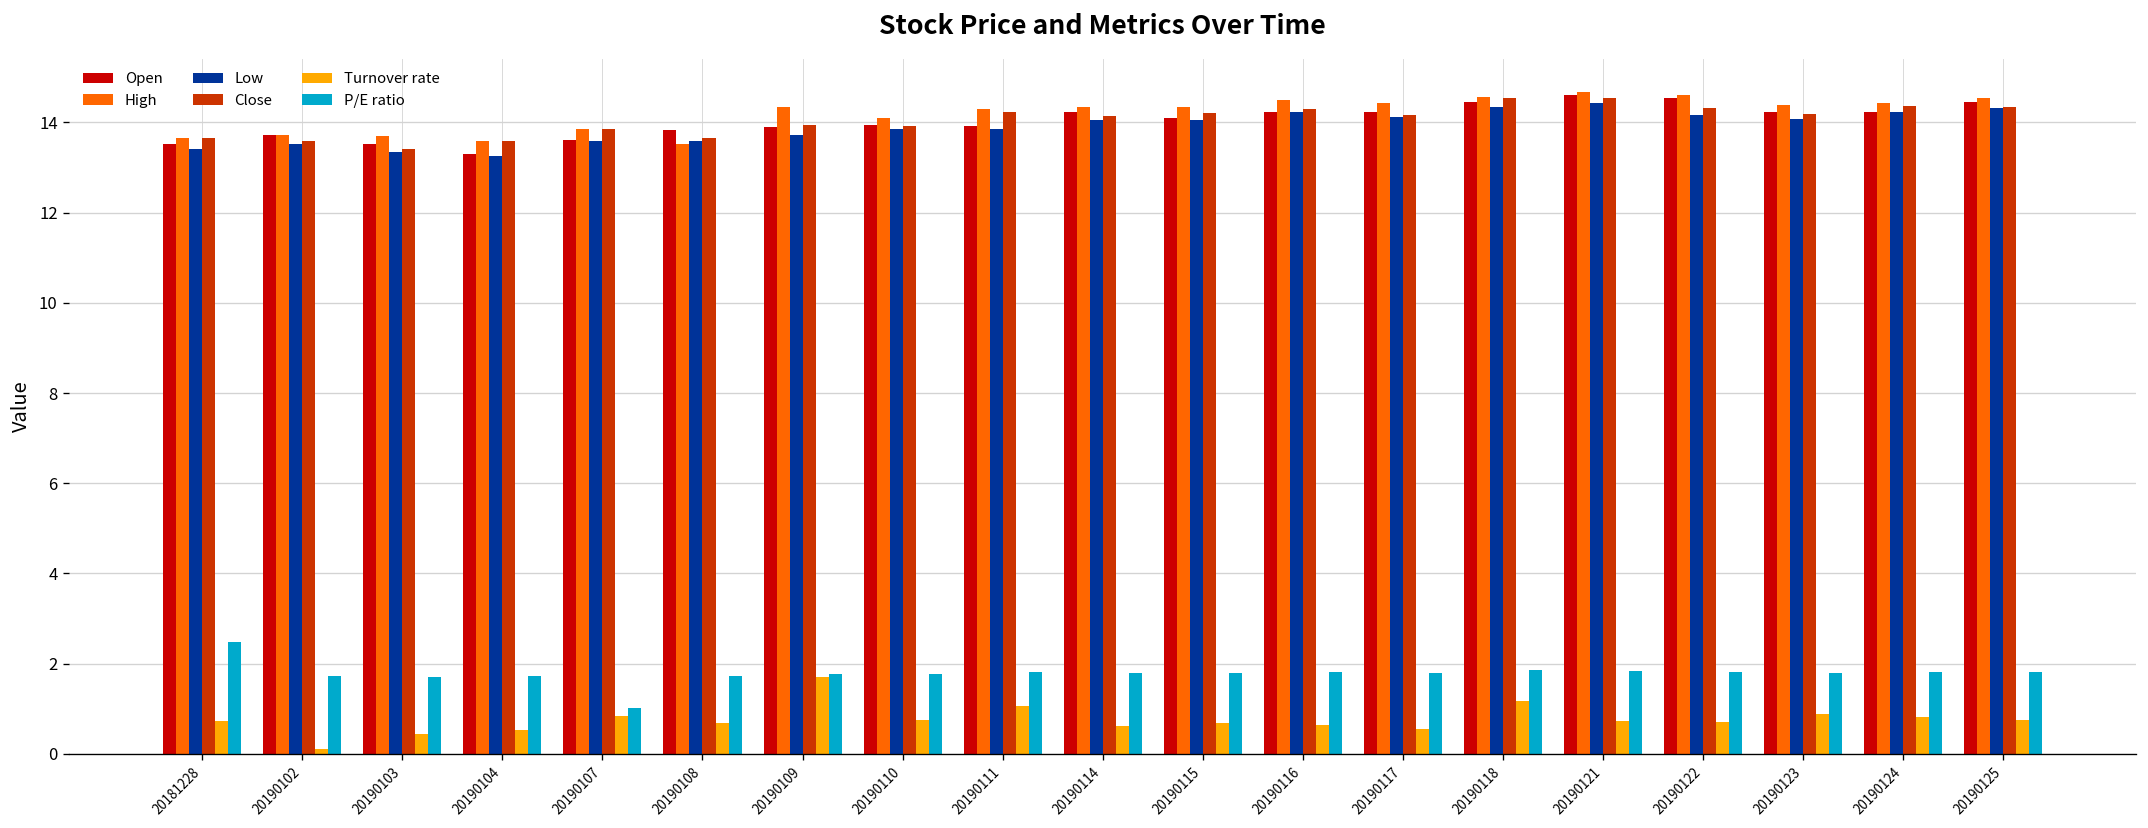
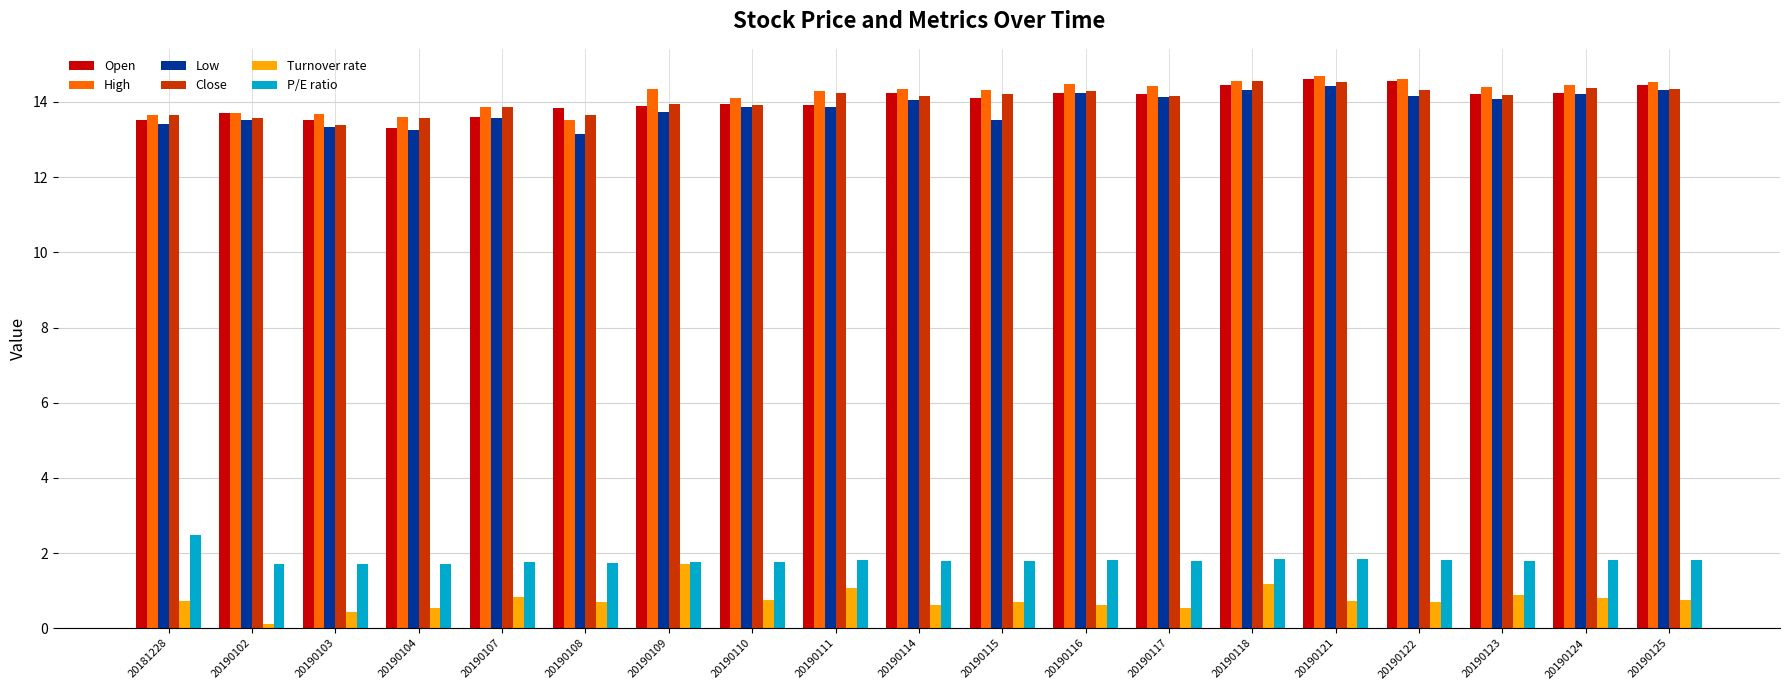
  {
    "High": {
      "20181228": 13.7,
      "20190102": 13.7,
      "20190103": 13.7,
      "20190104": 13.6,
      "20190107": 13.9,
      "20190108": 13.5,
      "20190109": 14.4,
      "20190110": 14.1,
      "20190111": 14.3,
      "20190114": 14.3,
      "20190115": 14.3,
      "20190116": 14.5,
      "20190117": 14.4,
      "20190118": 14.6,
      "20190121": 14.7,
      "20190122": 14.6,
      "20190123": 14.4,
      "20190124": 14.4,
      "20190125": 14.5
    },
    "Low": {
      "20181228": 13.4,
      "20190102": 13.5,
      "20190103": 13.3,
      "20190104": 13.3,
      "20190107": 13.6,
-     "20190108": 13.6,
+     "20190108": 13.2,
      "20190109": 13.7,
      "20190110": 13.9,
      "20190111": 13.9,
      "20190114": 14.1,
-     "20190115": 14.1,
+     "20190115": 13.5,
      "20190116": 14.2,
      "20190117": 14.1,
      "20190118": 14.3,
      "20190121": 14.4,
      "20190122": 14.2,
      "20190123": 14.1,
      "20190124": 14.2,
      "20190125": 14.3
    },
    "Turnover rate": {
      "20181228": 0.7,
      "20190102": 0.1,
      "20190103": 0.4,
      "20190104": 0.5,
      "20190107": 0.8,
      "20190108": 0.7,
      "20190109": 1.7,
      "20190110": 0.7,
      "20190111": 1.1,
      "20190114": 0.6,
      "20190115": 0.7,
      "20190116": 0.6,
      "20190117": 0.6,
      "20190118": 1.2,
      "20190121": 0.7,
      "20190122": 0.7,
      "20190123": 0.9,
      "20190124": 0.8,
      "20190125": 0.7
    },
    "P/E ratio": {
      "20181228": 2.5,
      "20190102": 1.7,
      "20190103": 1.7,
      "20190104": 1.7,
-     "20190107": 1.0,
+     "20190107": 1.8,
      "20190108": 1.7,
      "20190109": 1.8,
      "20190110": 1.8,
      "20190111": 1.8,
      "20190114": 1.8,
      "20190115": 1.8,
      "20190116": 1.8,
      "20190117": 1.8,
      "20190118": 1.9,
      "20190121": 1.8,
      "20190122": 1.8,
      "20190123": 1.8,
      "20190124": 1.8,
      "20190125": 1.8
    }
  }
